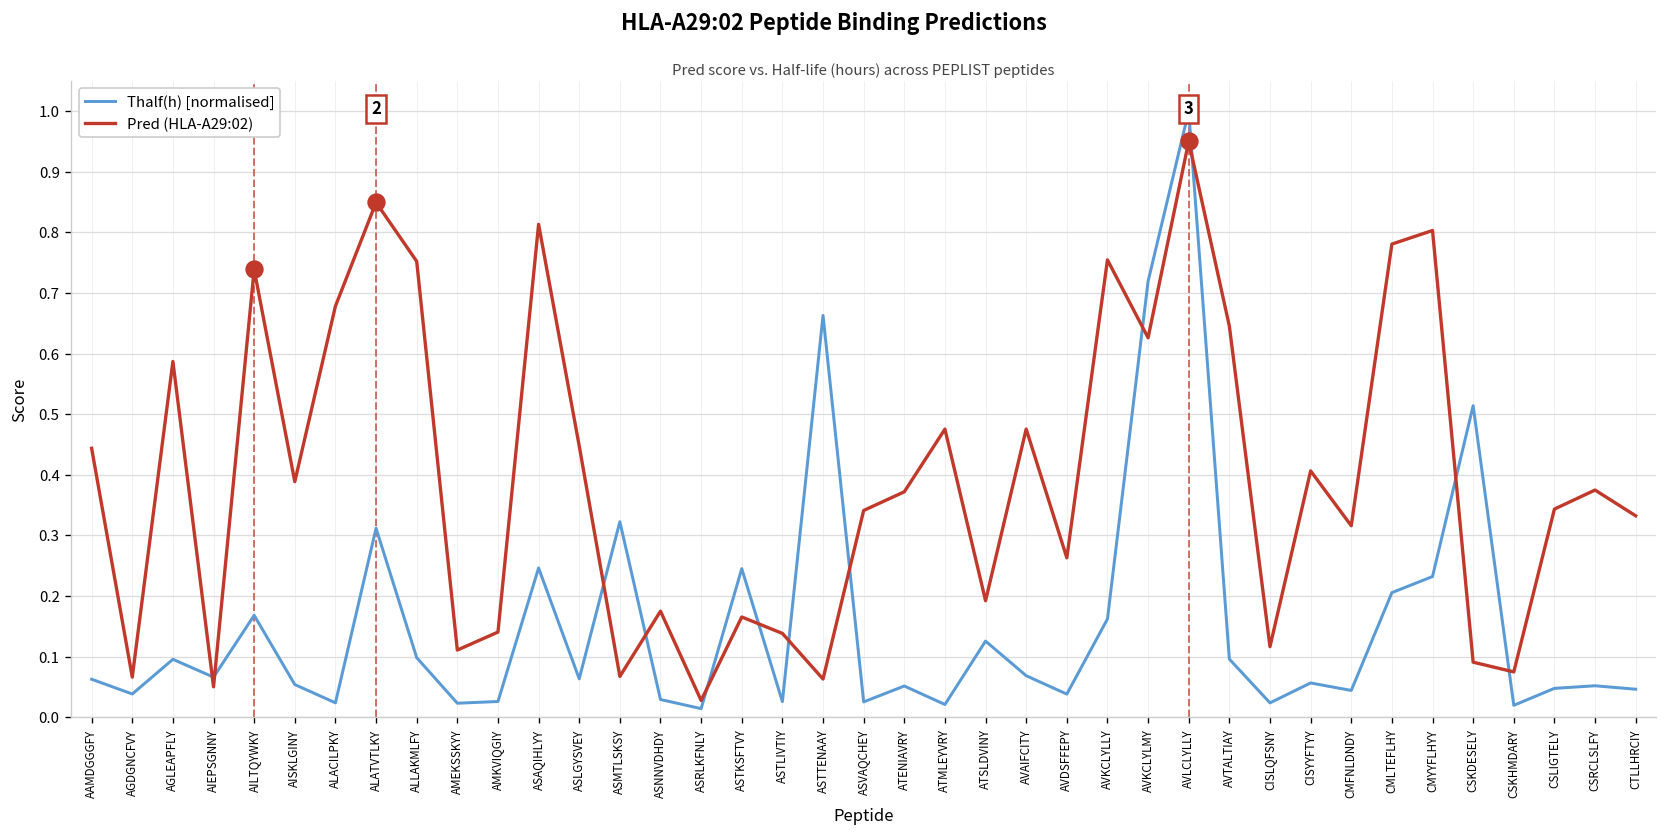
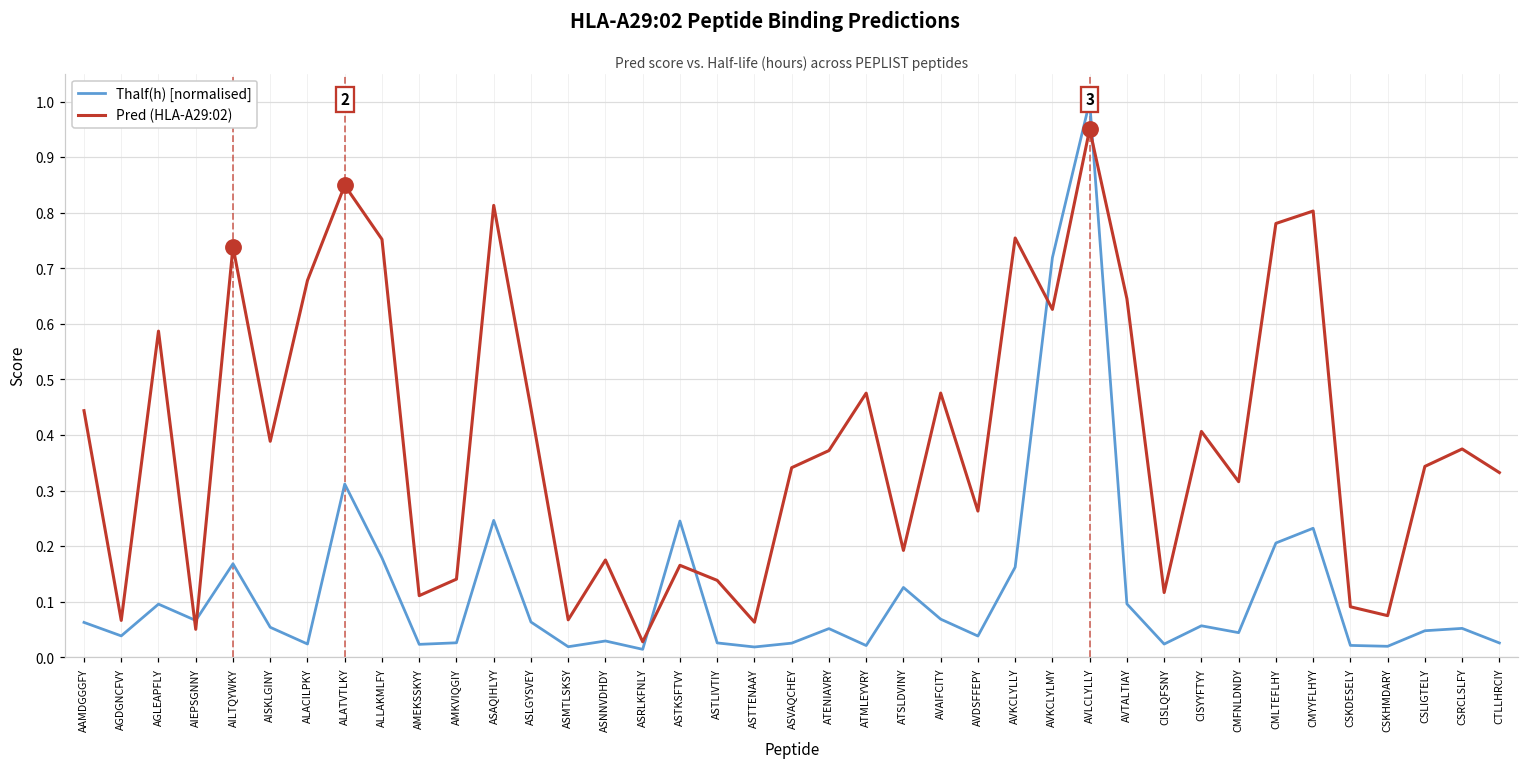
  {
    "Thalf(h) [normalised]": {
      "AAMDGGGFY": 0.06,
      "AGDGNCFVY": 0.04,
      "AGLEAPFLY": 0.10,
      "AIEPSGNNY": 0.07,
      "AILTQYWKY": 0.17,
      "AISKLGINY": 0.05,
      "ALACILPKY": 0.02,
      "ALATVTLKY": 0.31,
-     "ALLAKMLFY": 0.10,
+     "ALLAKMLFY": 0.18,
      "AMEKSSKYY": 0.02,
      "AMKVIQGIY": 0.03,
      "ASAQIHLYY": 0.25,
      "ASLGYSVEY": 0.06,
-     "ASMTLSKSY": 0.32,
+     "ASMTLSKSY": 0.02,
      "ASNNVDHDY": 0.03,
      "ASRLKFNLY": 0.01,
      "ASTKSFTVY": 0.25,
      "ASTLIVTIY": 0.03,
-     "ASTTENAAY": 0.66,
+     "ASTTENAAY": 0.02,
      "ASVAQCHEY": 0.03,
      "ATENIAVRY": 0.05,
      "ATMLEYVRY": 0.02,
      "ATSLDVINY": 0.13,
      "AVAIFCITY": 0.07,
      "AVDSFFEPY": 0.04,
      "AVKCLYLLY": 0.16,
      "AVKCLYLMY": 0.72,
      "AVTALTIAY": 0.10,
      "CISLQFSNY": 0.02,
      "CISYYFTYY": 0.06,
      "CMFNLDNDY": 0.04,
      "CMLTEFLHY": 0.21,
      "CMYYFLHYY": 0.23,
-     "CSKDESELY": 0.51,
+     "CSKDESELY": 0.02,
      "CSKHMDARY": 0.02,
      "CSLIGTELY": 0.05,
      "CSRCLSLFY": 0.05,
-     "CTLLHRCIY": 0.05
+     "CTLLHRCIY": 0.03
    }
  }
